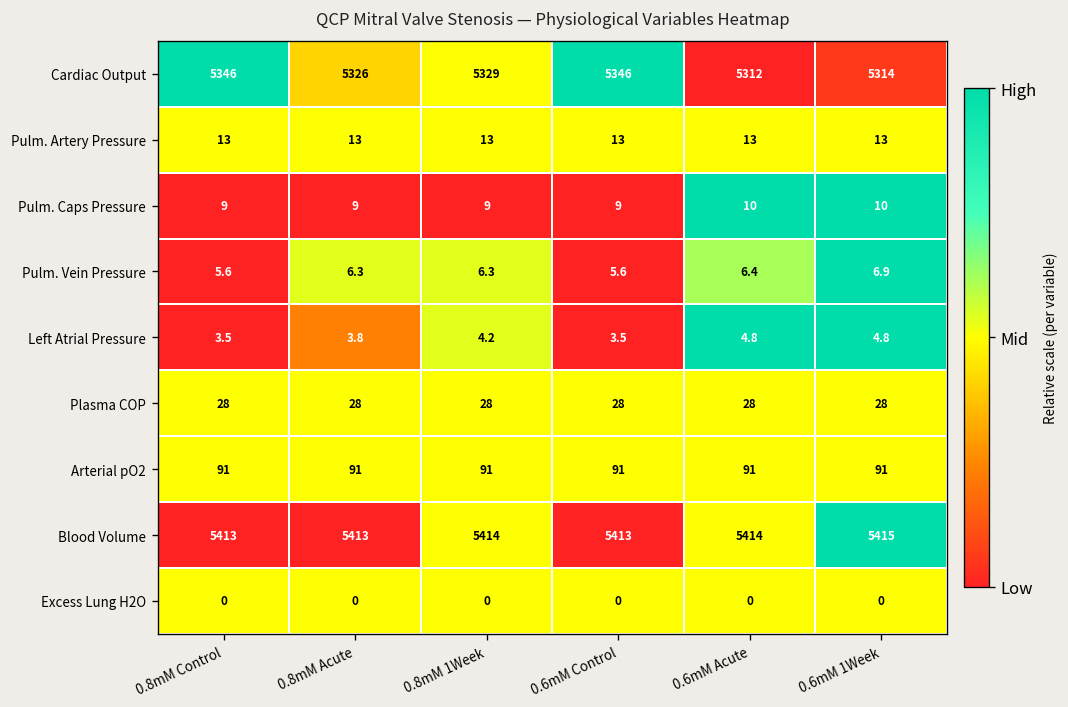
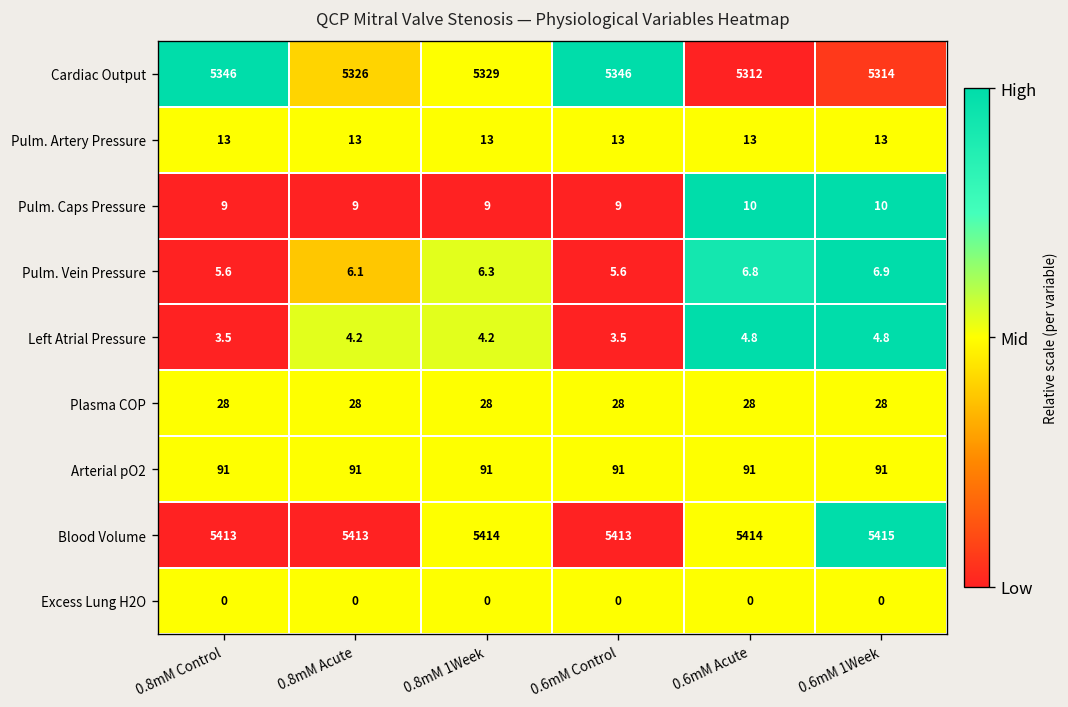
  {
    "Cardiac Output": {
      "0.8mM Control": 5346,
      "0.8mM Acute": 5326,
      "0.8mM 1Week": 5329,
      "0.6mM Control": 5346,
      "0.6mM Acute": 5312,
      "0.6mM 1Week": 5314
    },
    "Pulm. Artery Pressure": {
      "0.8mM Control": 13,
      "0.8mM Acute": 13,
      "0.8mM 1Week": 13,
      "0.6mM Control": 13,
      "0.6mM Acute": 13,
      "0.6mM 1Week": 13
    },
    "Pulm. Caps Pressure": {
      "0.8mM Control": 9,
      "0.8mM Acute": 9,
      "0.8mM 1Week": 9,
      "0.6mM Control": 9,
      "0.6mM Acute": 10,
      "0.6mM 1Week": 10
    },
    "Pulm. Vein Pressure": {
      "0.8mM Control": 5.6,
-     "0.8mM Acute": 6.3,
+     "0.8mM Acute": 6.1,
      "0.8mM 1Week": 6.3,
      "0.6mM Control": 5.6,
-     "0.6mM Acute": 6.4,
+     "0.6mM Acute": 6.8,
      "0.6mM 1Week": 6.9
    },
    "Left Atrial Pressure": {
      "0.8mM Control": 3.5,
-     "0.8mM Acute": 3.8,
+     "0.8mM Acute": 4.2,
      "0.8mM 1Week": 4.2,
      "0.6mM Control": 3.5,
      "0.6mM Acute": 4.8,
      "0.6mM 1Week": 4.8
    },
    "Plasma COP": {
      "0.8mM Control": 28,
      "0.8mM Acute": 28,
      "0.8mM 1Week": 28,
      "0.6mM Control": 28,
      "0.6mM Acute": 28,
      "0.6mM 1Week": 28
    },
    "Arterial pO2": {
      "0.8mM Control": 91,
      "0.8mM Acute": 91,
      "0.8mM 1Week": 91,
      "0.6mM Control": 91,
      "0.6mM Acute": 91,
      "0.6mM 1Week": 91
    },
    "Blood Volume": {
      "0.8mM Control": 5413,
      "0.8mM Acute": 5413,
      "0.8mM 1Week": 5414,
      "0.6mM Control": 5413,
      "0.6mM Acute": 5414,
      "0.6mM 1Week": 5415
    },
    "Excess Lung H2O": {
      "0.8mM Control": 0,
      "0.8mM Acute": 0,
      "0.8mM 1Week": 0,
      "0.6mM Control": 0,
      "0.6mM Acute": 0,
      "0.6mM 1Week": 0
    }
  }
